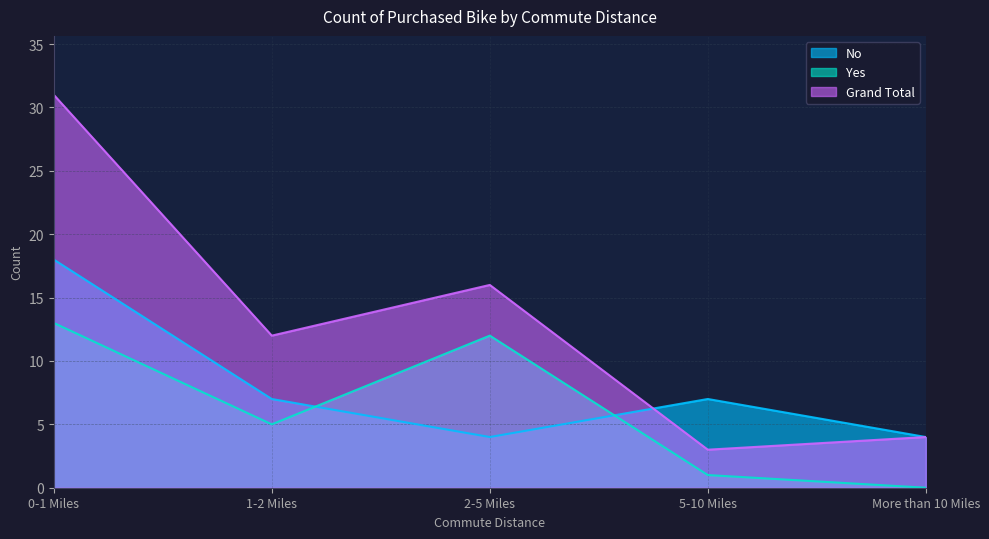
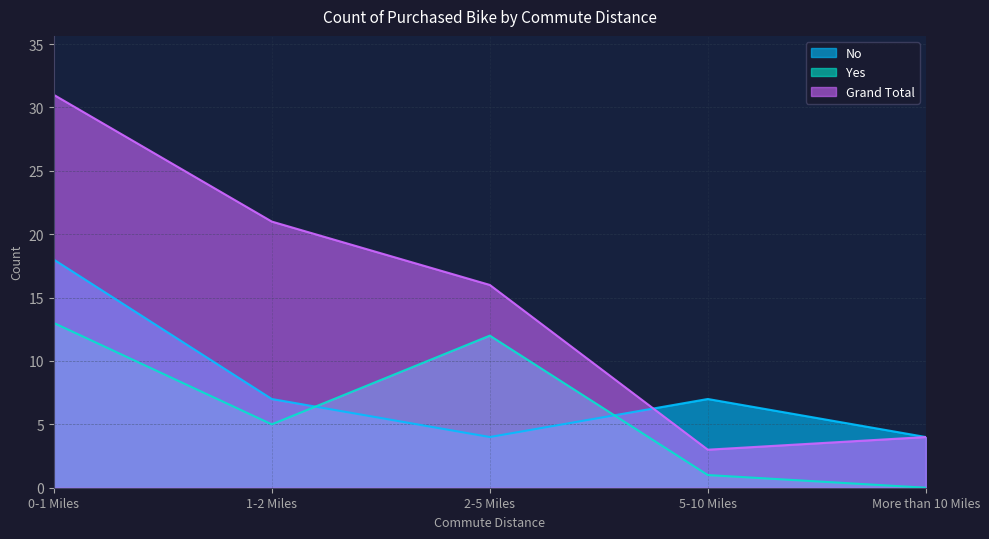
  {
    "Grand Total": {
      "0-1 Miles": 31,
-     "1-2 Miles": 12,
+     "1-2 Miles": 21,
      "2-5 Miles": 16,
      "5-10 Miles": 3
    }
  }
